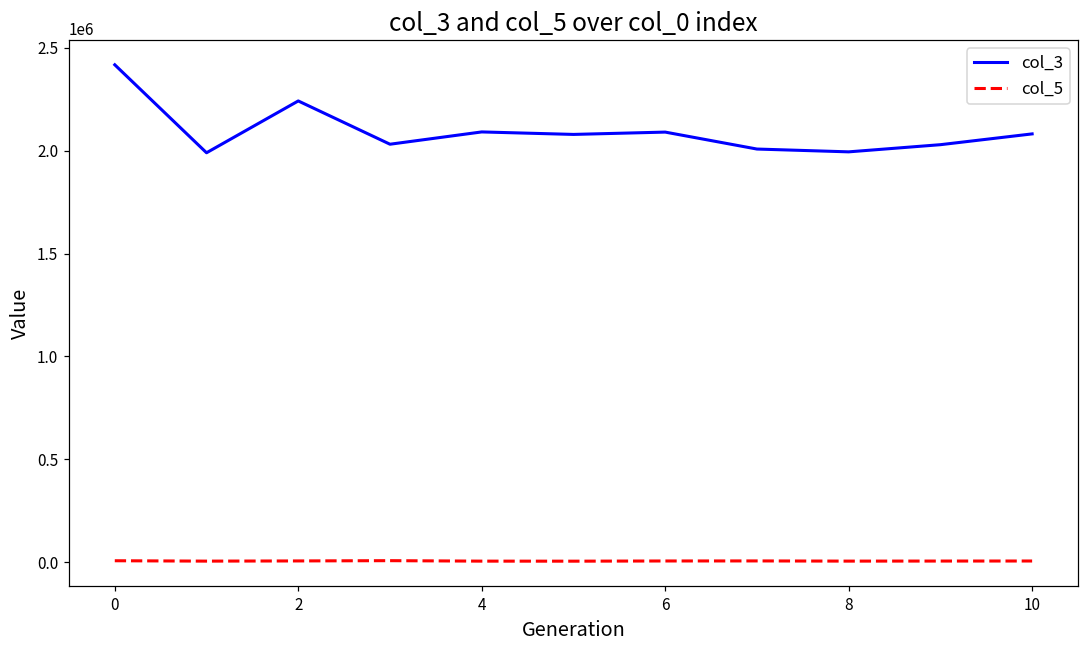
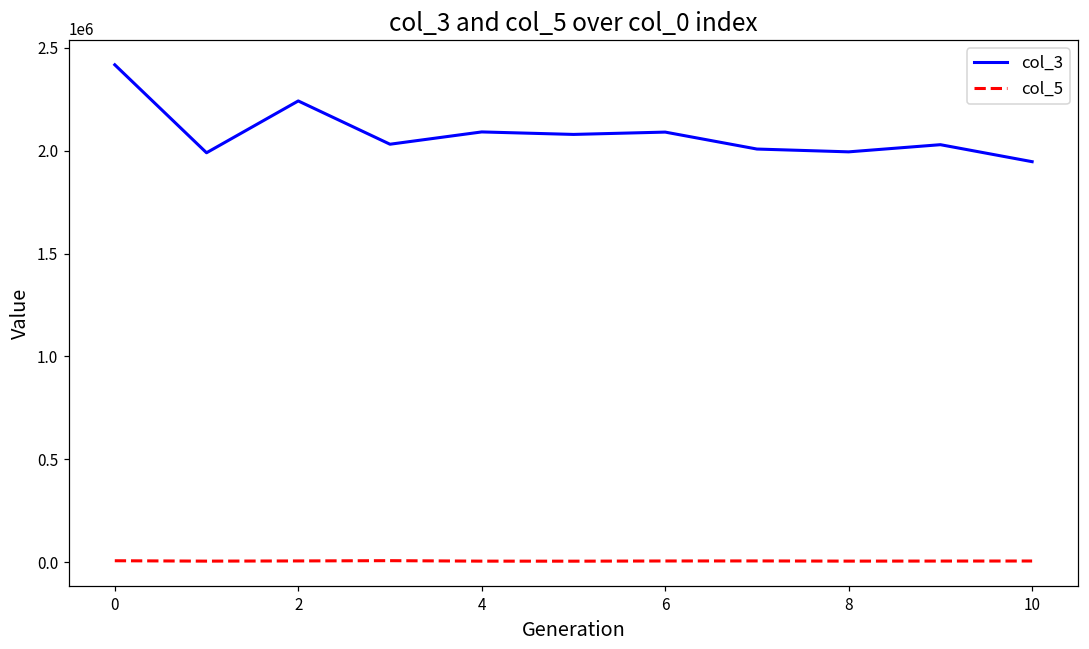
  {
    "col_3": {
      "0": 2420000,
      "2": 2240000,
      "4": 2090000,
      "6": 2090000,
      "8": 1990000,
-     "10": 2080000
+     "10": 1950000
    },
    "col_5": {
      "0": 10000,
      "2": 10000,
      "4": 0,
      "6": 10000,
      "8": 0,
      "10": 10000
    }
  }
